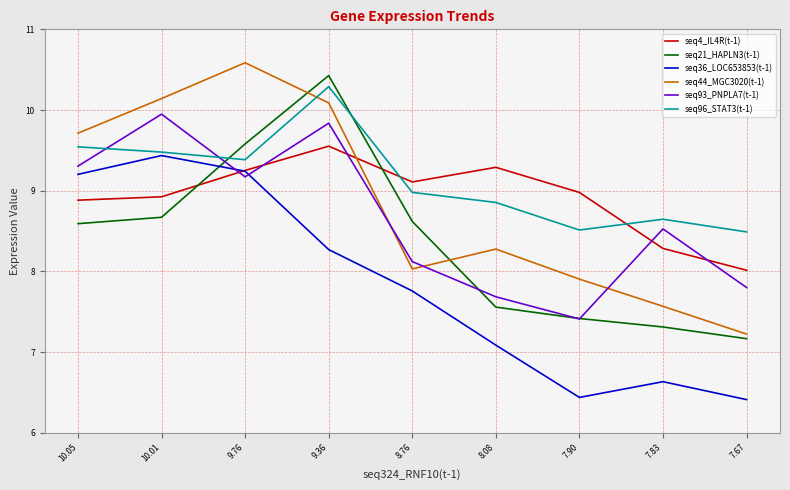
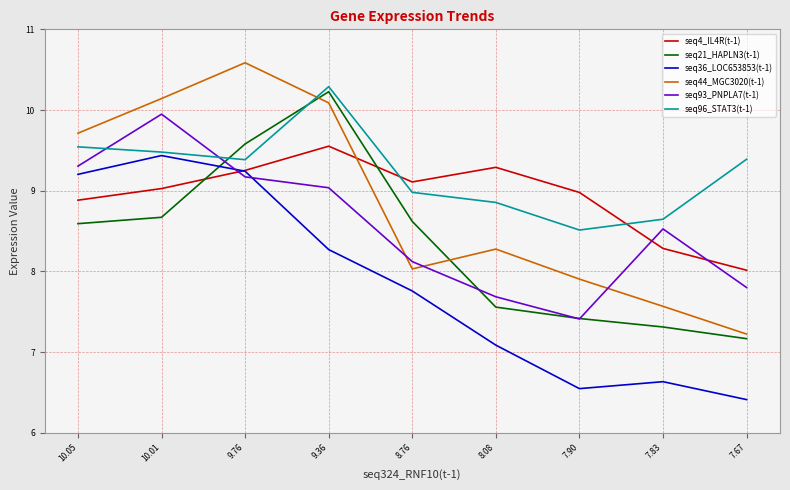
  {
    "seq4_IL4R(t-1)": {
      "10.05": 8.9,
-     "10.01": 8.9,
+     "10.01": 9.0,
      "9.36": 9.6,
      "8.76": 9.1,
      "8.08": 9.3,
      "7.90": 9.0,
      "7.83": 8.3,
      "7.67": 8.0
    },
    "seq21_HAPLN3(t-1)": {
      "10.05": 8.6,
      "10.01": 8.7,
      "9.76": 9.6,
-     "9.36": 10.4,
+     "9.36": 10.2,
      "8.76": 8.6,
      "8.08": 7.6,
      "7.83": 7.3,
      "7.67": 7.2
    },
    "seq36_LOC653853(t-1)": {
      "10.05": 9.2,
      "10.01": 9.4,
      "9.36": 8.3,
      "8.76": 7.8,
      "8.08": 7.1,
-     "7.90": 6.4,
+     "7.90": 6.5,
      "7.83": 6.6,
      "7.67": 6.4
    },
    "seq44_MGC3020(t-1)": {
      "10.05": 9.7,
      "10.01": 10.1,
      "9.76": 10.6,
      "9.36": 10.1,
      "8.76": 8.0,
      "8.08": 8.3,
      "7.90": 7.9,
      "7.83": 7.6,
      "7.67": 7.2
    },
    "seq93_PNPLA7(t-1)": {
      "10.05": 9.3,
      "10.01": 9.9,
      "9.76": 9.2,
-     "9.36": 9.8,
+     "9.36": 9.0,
      "8.76": 8.1,
      "8.08": 7.7,
      "7.83": 8.5,
      "7.67": 7.8
    },
    "seq96_STAT3(t-1)": {
      "10.05": 9.5,
      "10.01": 9.5,
      "9.76": 9.4,
      "9.36": 10.3,
      "8.76": 9.0,
      "8.08": 8.9,
      "7.90": 8.5,
      "7.83": 8.6,
-     "7.67": 8.5
+     "7.67": 9.4
    }
  }
